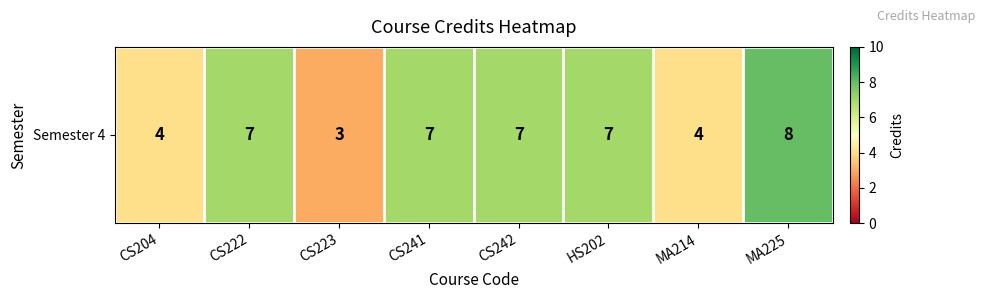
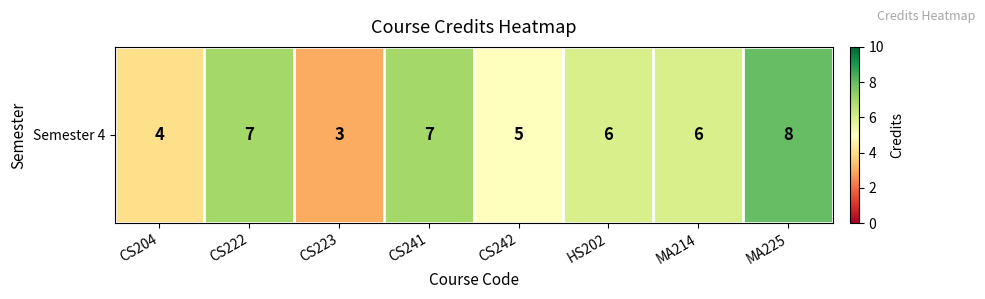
  {
    "Semester 4": {
      "CS204": 4,
      "CS222": 7,
      "CS223": 3,
      "CS241": 7,
-     "CS242": 7,
-     "HS202": 7,
-     "MA214": 4,
+     "CS242": 5,
+     "HS202": 6,
+     "MA214": 6,
      "MA225": 8
    }
  }
